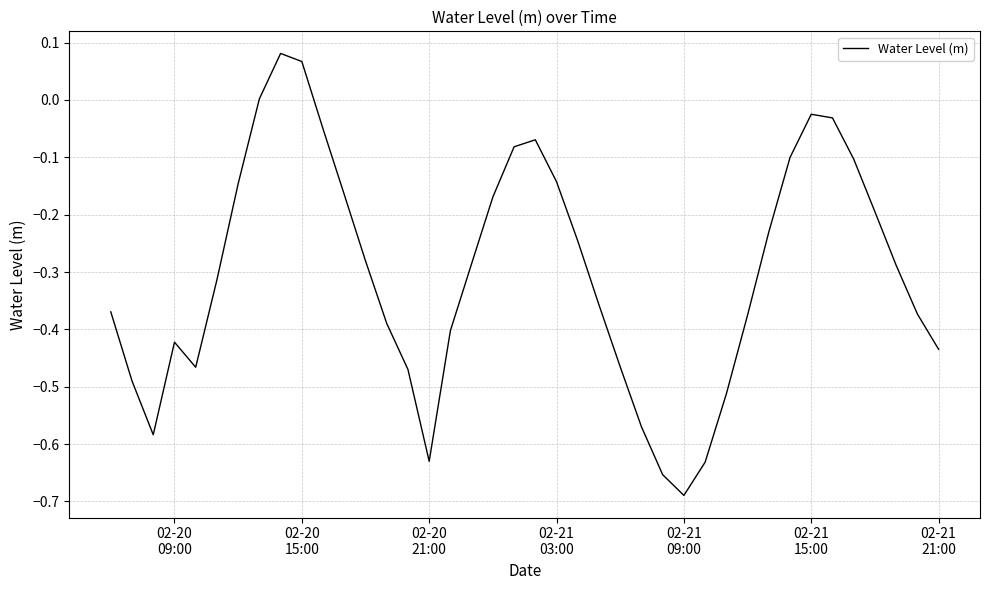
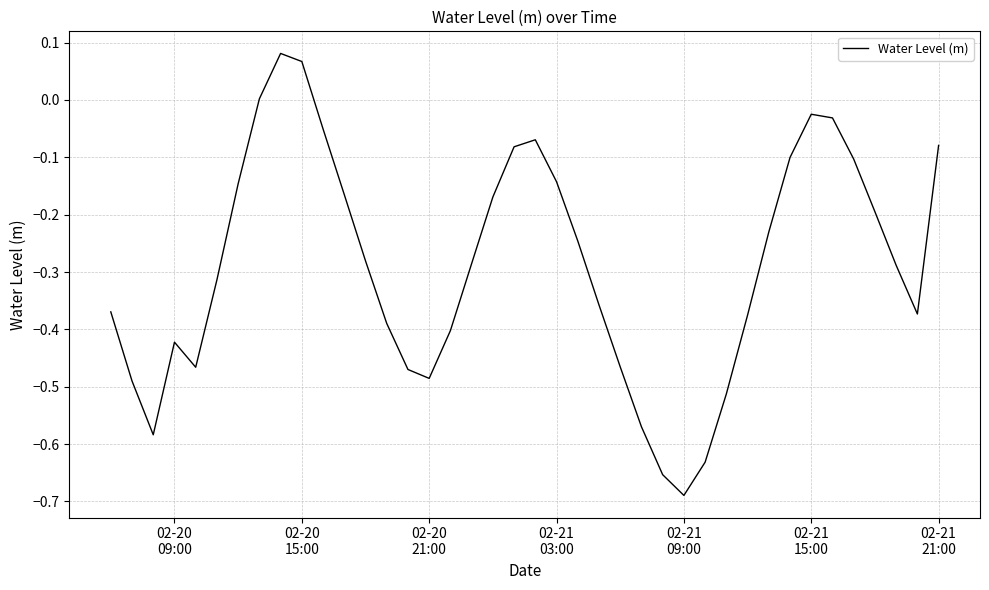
  {
    "02-20 09:00": -0.42,
    "02-20 15:00": 0.07,
-   "02-20 21:00": -0.63,
+   "02-20 21:00": -0.49,
    "02-21 03:00": -0.14,
    "02-21 09:00": -0.69,
    "02-21 15:00": -0.02,
-   "02-21 21:00": -0.43
+   "02-21 21:00": -0.08
  }
